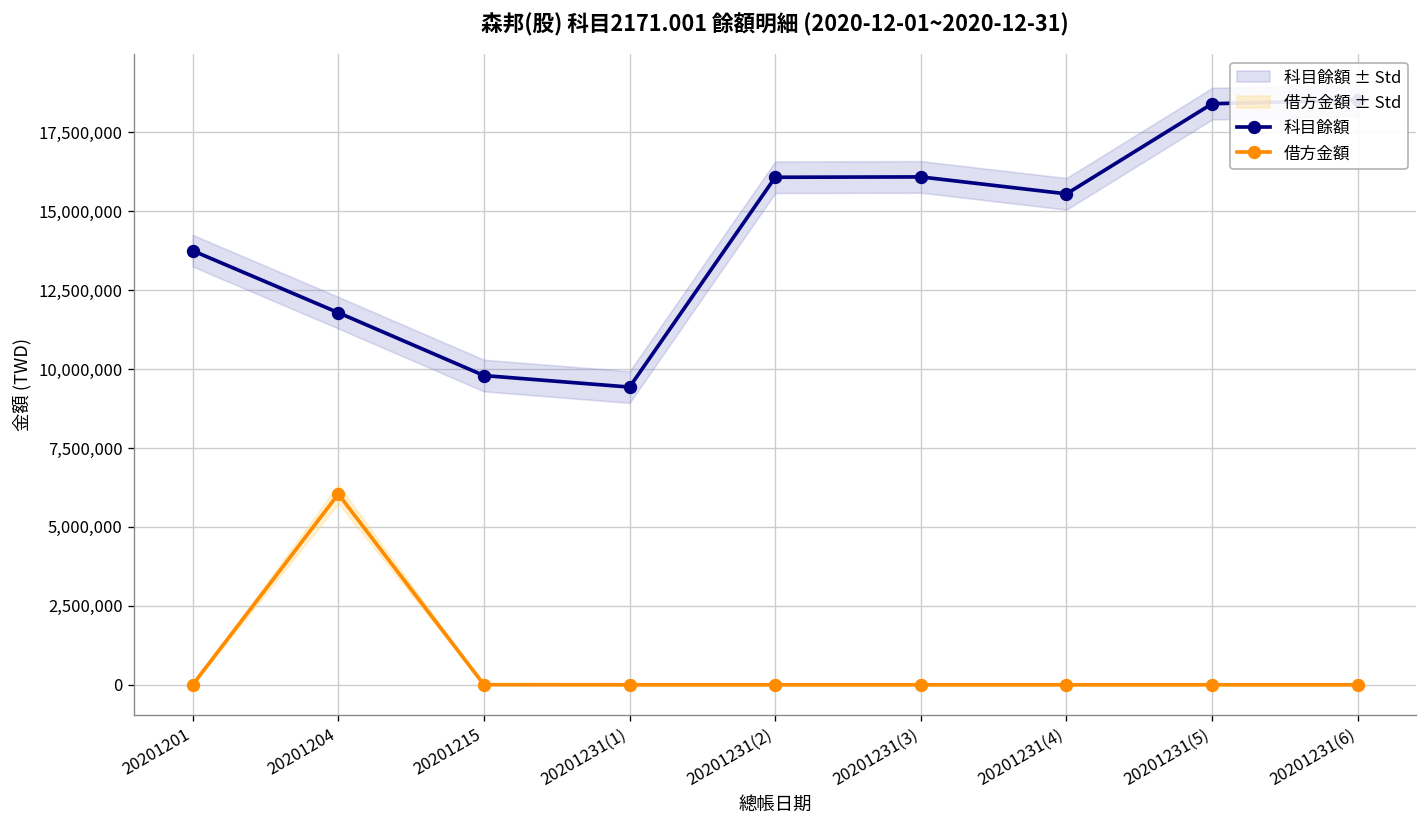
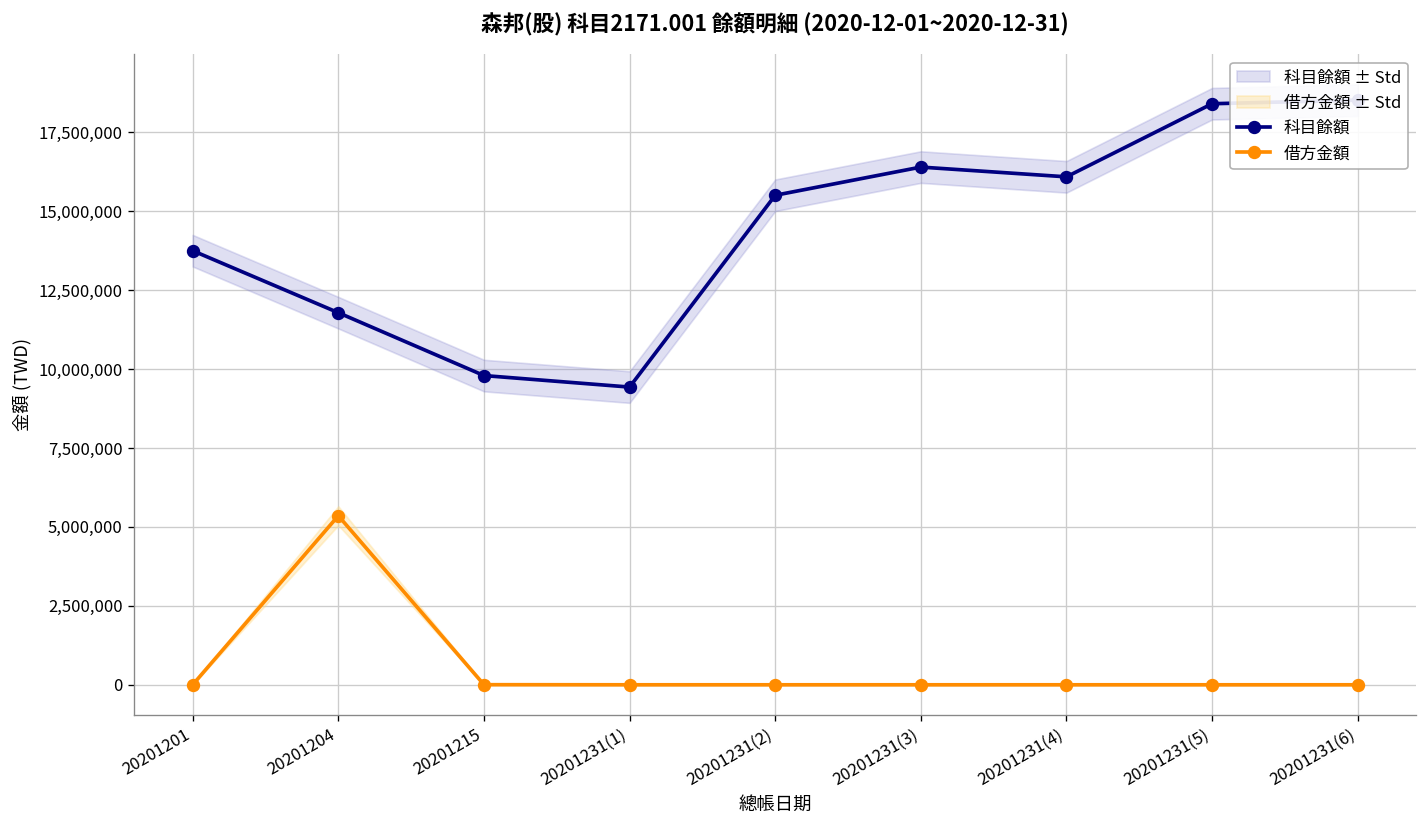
  {
    "科目餘額": {
      "20201201": "13,800,000",
      "20201204": "11,800,000",
      "20201215": "9,800,000",
      "20201231(1)": "9,400,000",
-     "20201231(2)": "16,100,000",
-     "20201231(3)": "16,100,000",
-     "20201231(4)": "15,600,000",
+     "20201231(2)": "15,500,000",
+     "20201231(3)": "16,400,000",
+     "20201231(4)": "16,100,000",
      "20201231(5)": "18,400,000"
    },
    "借方金額": {
-     "20201204": "6,000,000"
+     "20201204": "5,400,000"
    }
  }
